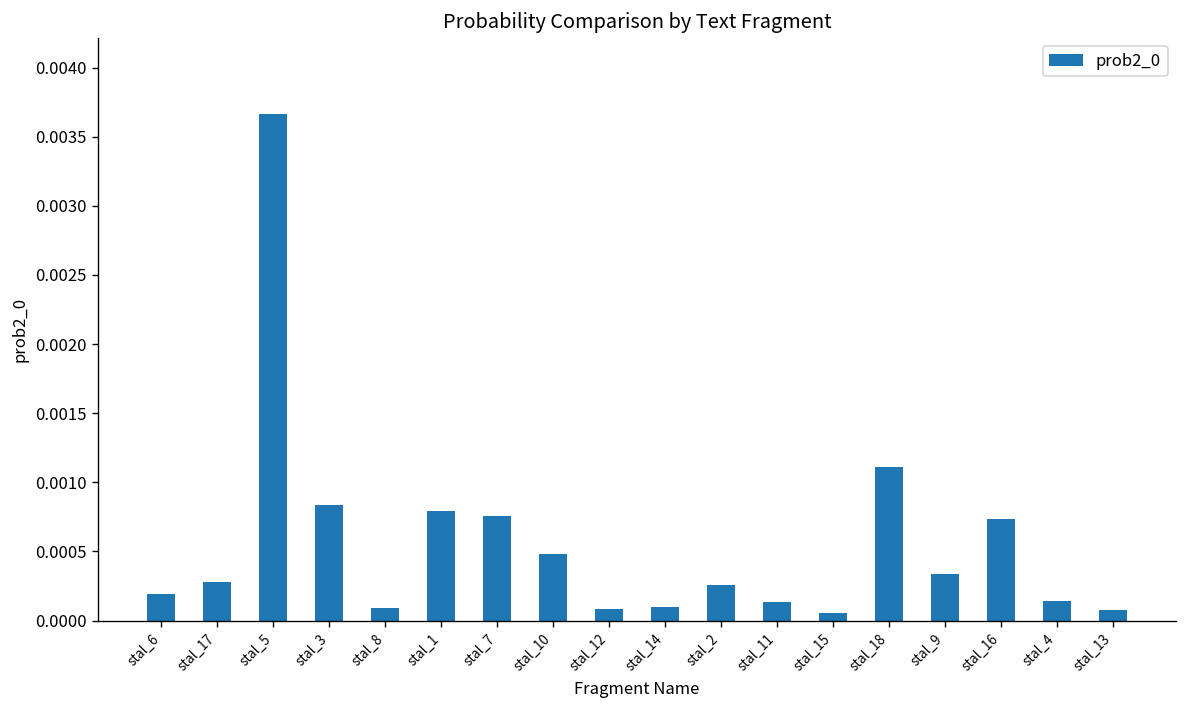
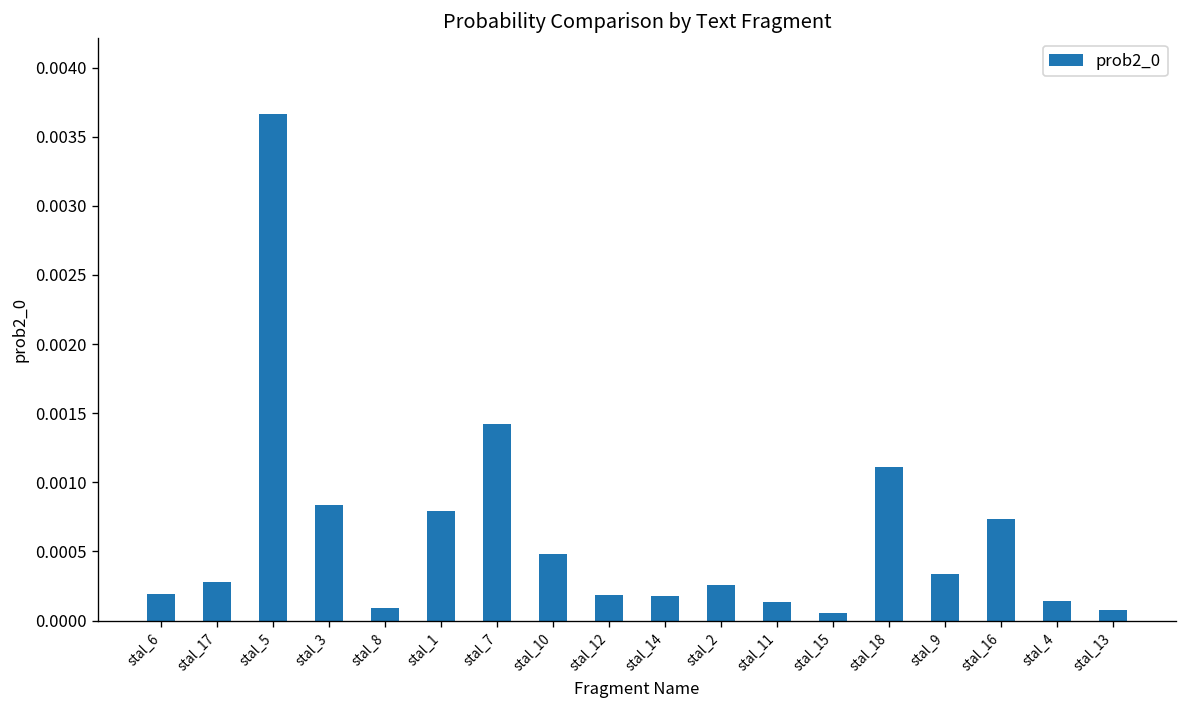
  {
    "stal_6": 0.00019,
    "stal_17": 0.00028,
    "stal_5": 0.00367,
    "stal_3": 0.00084,
    "stal_8": 0.00009,
    "stal_1": 0.00079,
-   "stal_7": 0.00076,
+   "stal_7": 0.00142,
    "stal_10": 0.00048,
-   "stal_12": 0.00008,
-   "stal_14": 0.00010,
+   "stal_12": 0.00018,
+   "stal_14": 0.00018,
    "stal_2": 0.00026,
    "stal_11": 0.00013,
    "stal_15": 0.00006,
    "stal_18": 0.00111,
    "stal_9": 0.00034,
    "stal_16": 0.00074,
    "stal_4": 0.00014,
    "stal_13": 0.00008
  }
